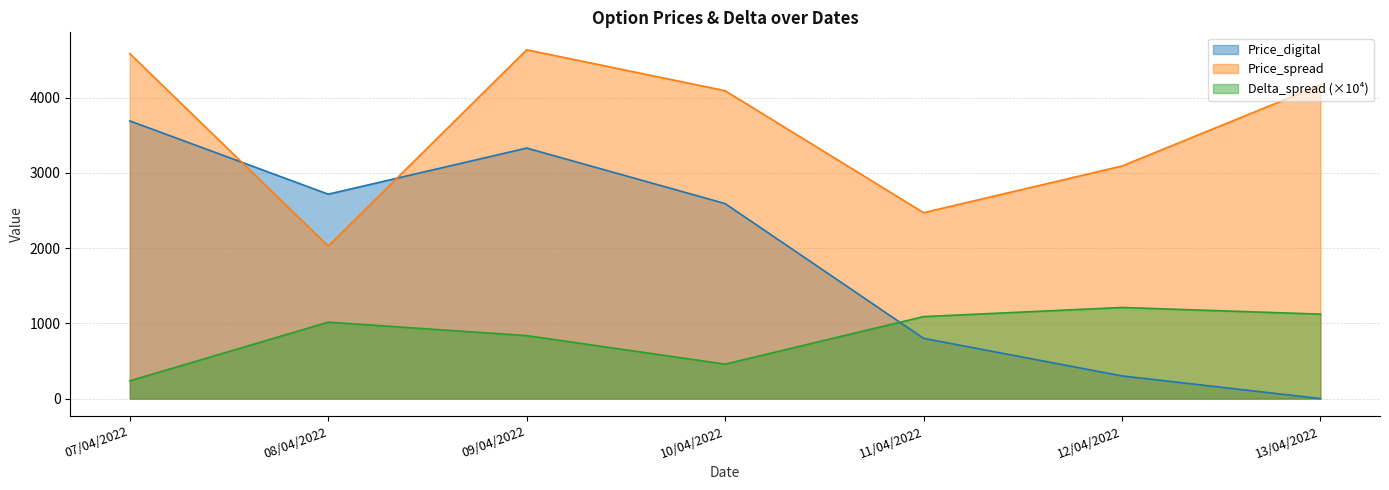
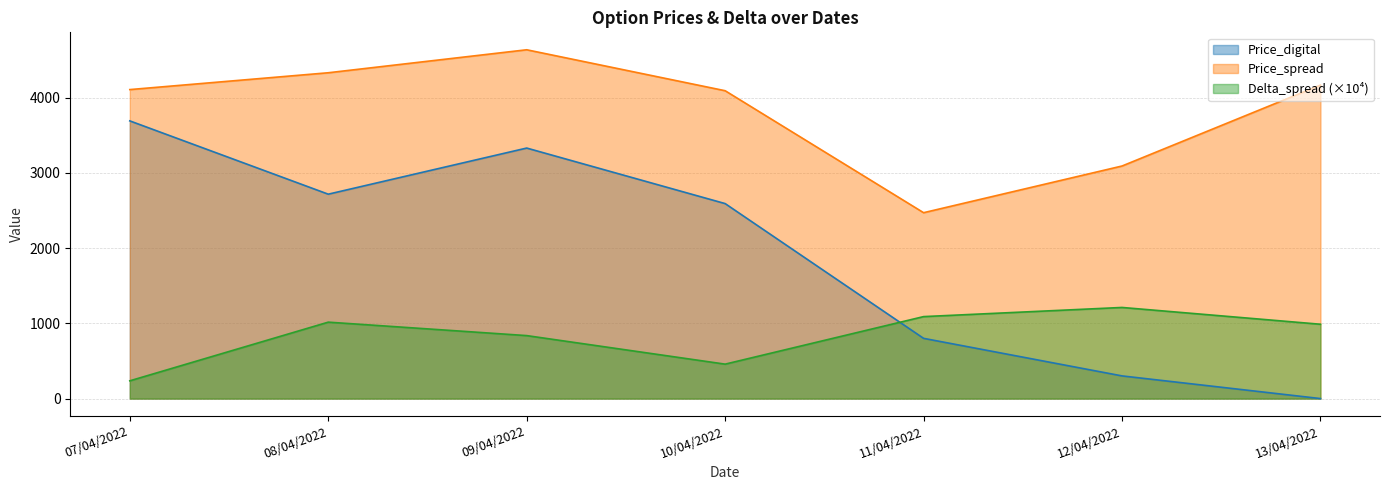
  {
    "Price_digital": {
      "07/04/2022": 3700,
      "08/04/2022": 2700,
      "09/04/2022": 3300,
      "10/04/2022": 2600,
      "11/04/2022": 800,
      "12/04/2022": 300,
      "13/04/2022": 0
    },
    "Price_spread": {
-     "07/04/2022": 4600,
-     "08/04/2022": 2000,
+     "07/04/2022": 4100,
+     "08/04/2022": 4300,
      "09/04/2022": 4600,
      "10/04/2022": 4100,
      "11/04/2022": 2500,
      "12/04/2022": 3100
    },
    "Delta_spread (×10⁴)": {
      "07/04/2022": 200,
      "08/04/2022": 1000,
      "09/04/2022": 800,
      "10/04/2022": 500,
      "11/04/2022": 1100,
      "12/04/2022": 1200,
-     "13/04/2022": 1100
+     "13/04/2022": 1000
    }
  }
